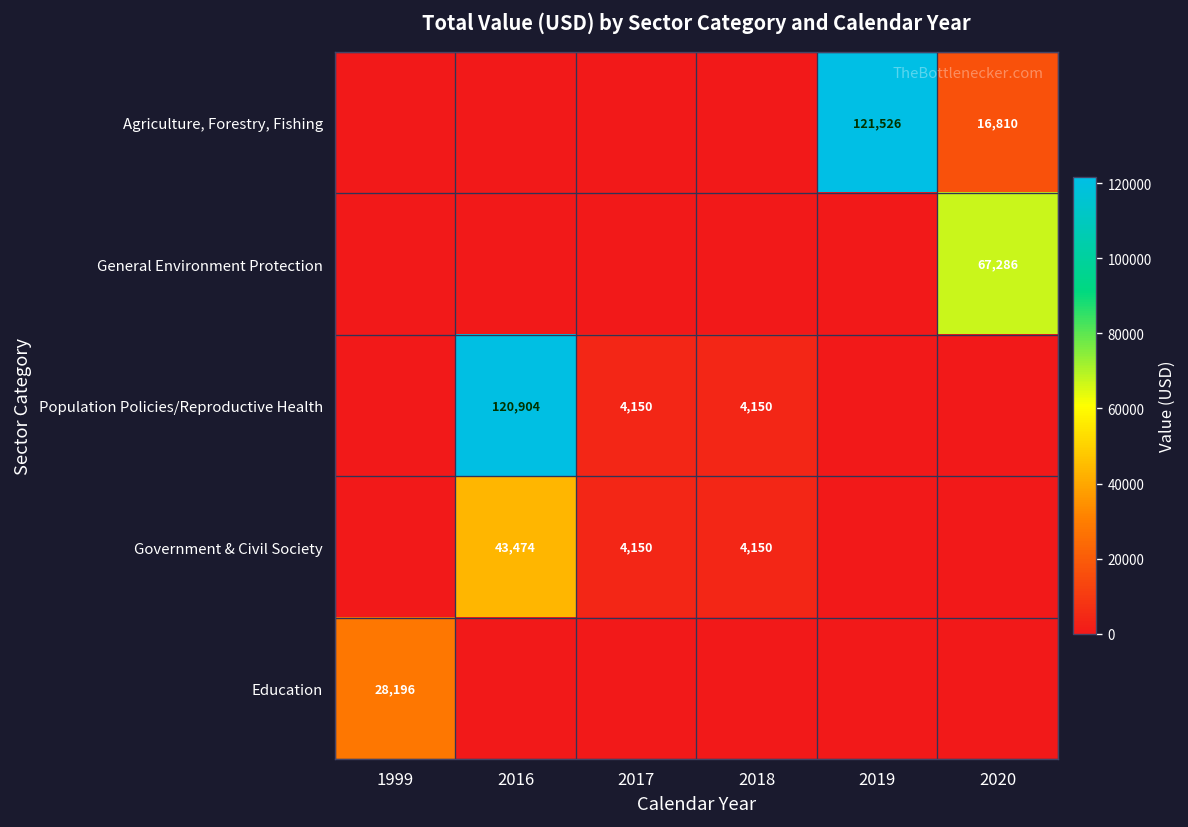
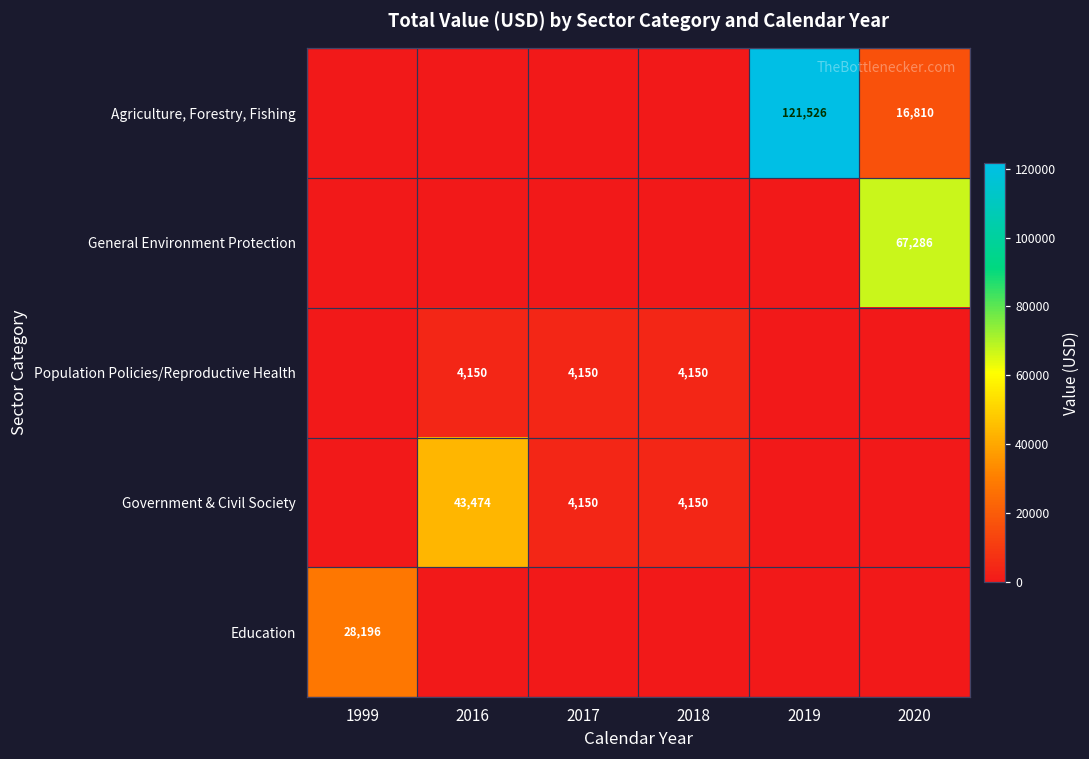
  {
    "Agriculture, Forestry, Fishing": {
      "2019": "121,526"
    },
    "General Environment Protection": {
      "2020": "67,286"
    },
    "Population Policies/Reproductive Health": {
-     "2016": "120,904",
+     "2016": "4,150",
      "2017": "4,150",
      "2018": "4,150"
    },
    "Government & Civil Society": {
      "2016": "43,474",
      "2017": "4,150",
      "2018": "4,150"
    },
    "Education": {
      "1999": "28,196"
    }
  }
